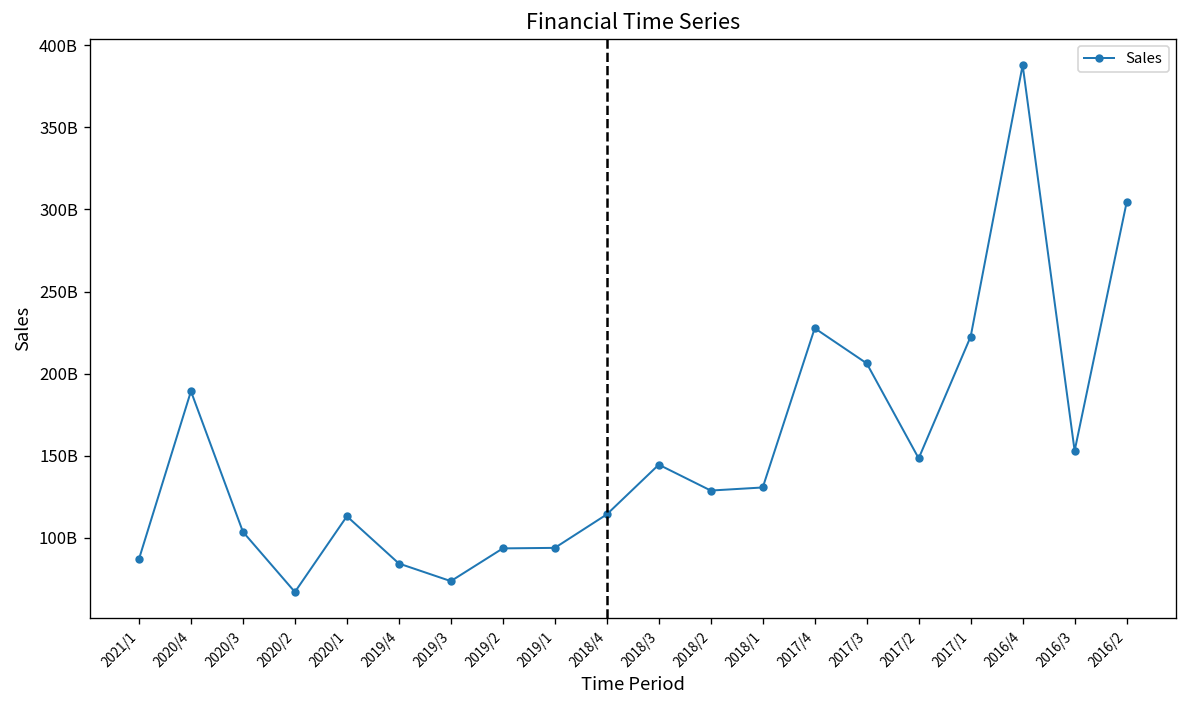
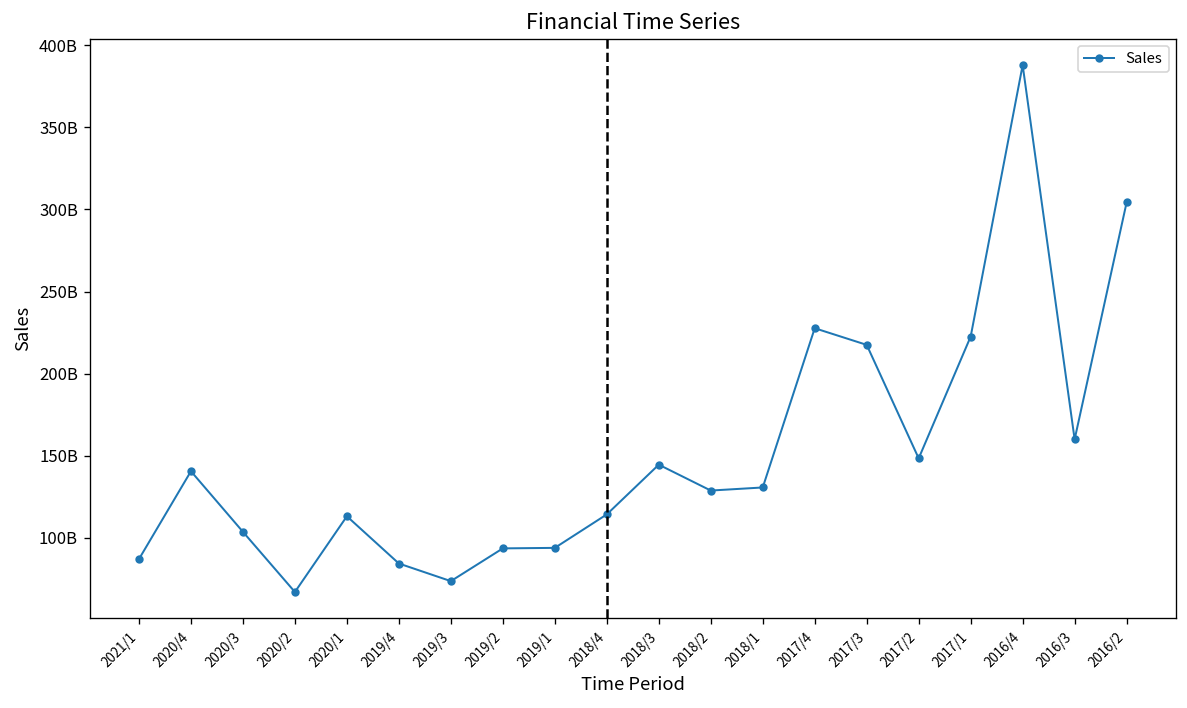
  {
    "2021/1": 87000000000,
-   "2020/4": 189000000000,
+   "2020/4": 141000000000,
    "2020/3": 104000000000,
    "2020/2": 67000000000,
    "2020/1": 113000000000,
    "2019/4": 84000000000,
    "2019/3": 74000000000,
    "2019/2": 94000000000,
    "2019/1": 94000000000,
    "2018/4": 114000000000,
    "2018/3": 145000000000,
    "2018/2": 129000000000,
    "2018/1": 131000000000,
    "2017/4": 228000000000,
-   "2017/3": 206000000000,
+   "2017/3": 217000000000,
    "2017/2": 148000000000,
    "2017/1": 223000000000,
    "2016/4": 388000000000,
-   "2016/3": 153000000000,
+   "2016/3": 160000000000,
    "2016/2": 304000000000
  }
